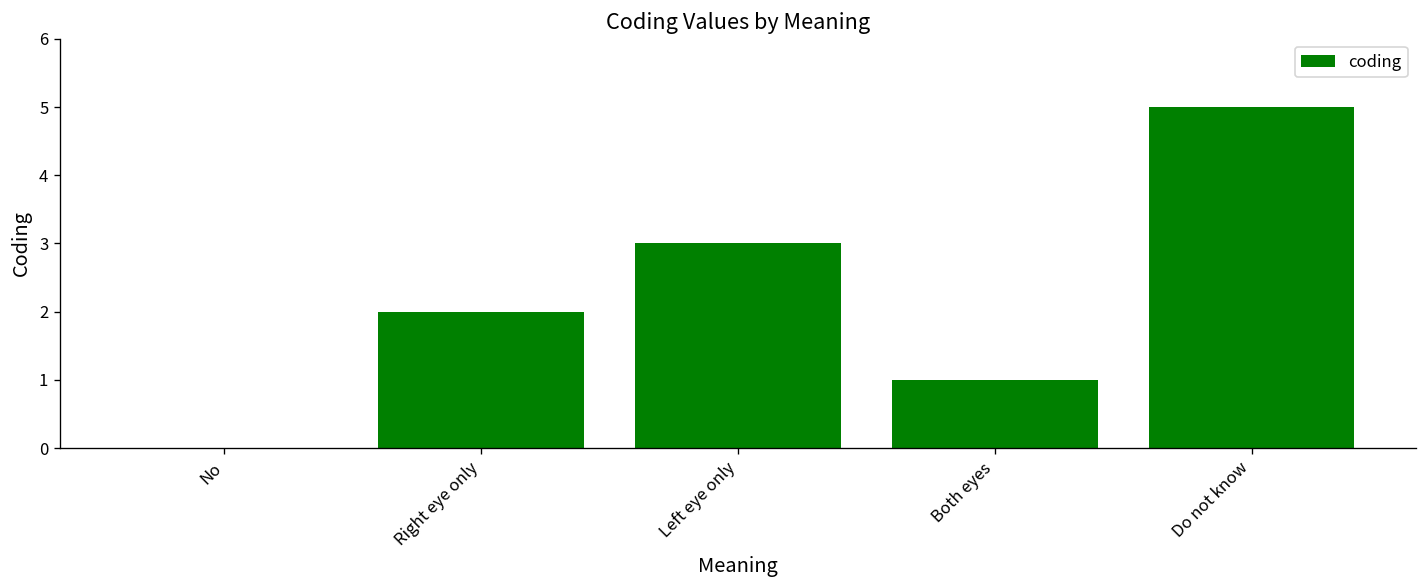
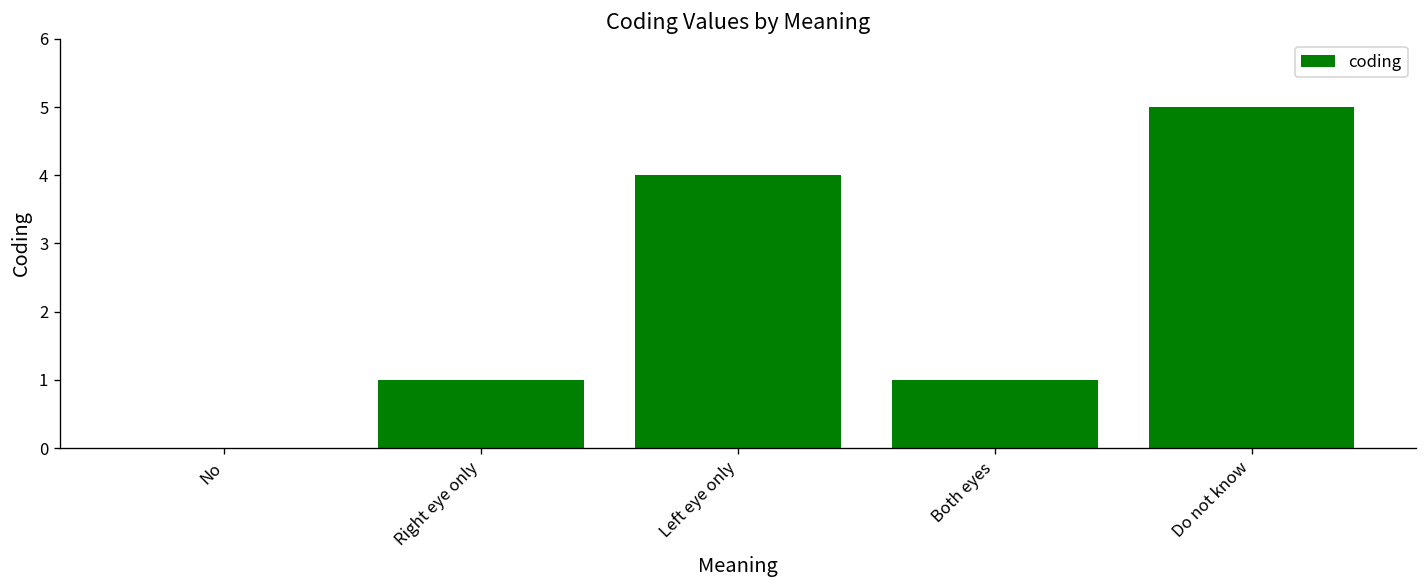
  {
    "No": 0,
-   "Right eye only": 2,
-   "Left eye only": 3,
+   "Right eye only": 1,
+   "Left eye only": 4,
    "Both eyes": 1,
    "Do not know": 5
  }
